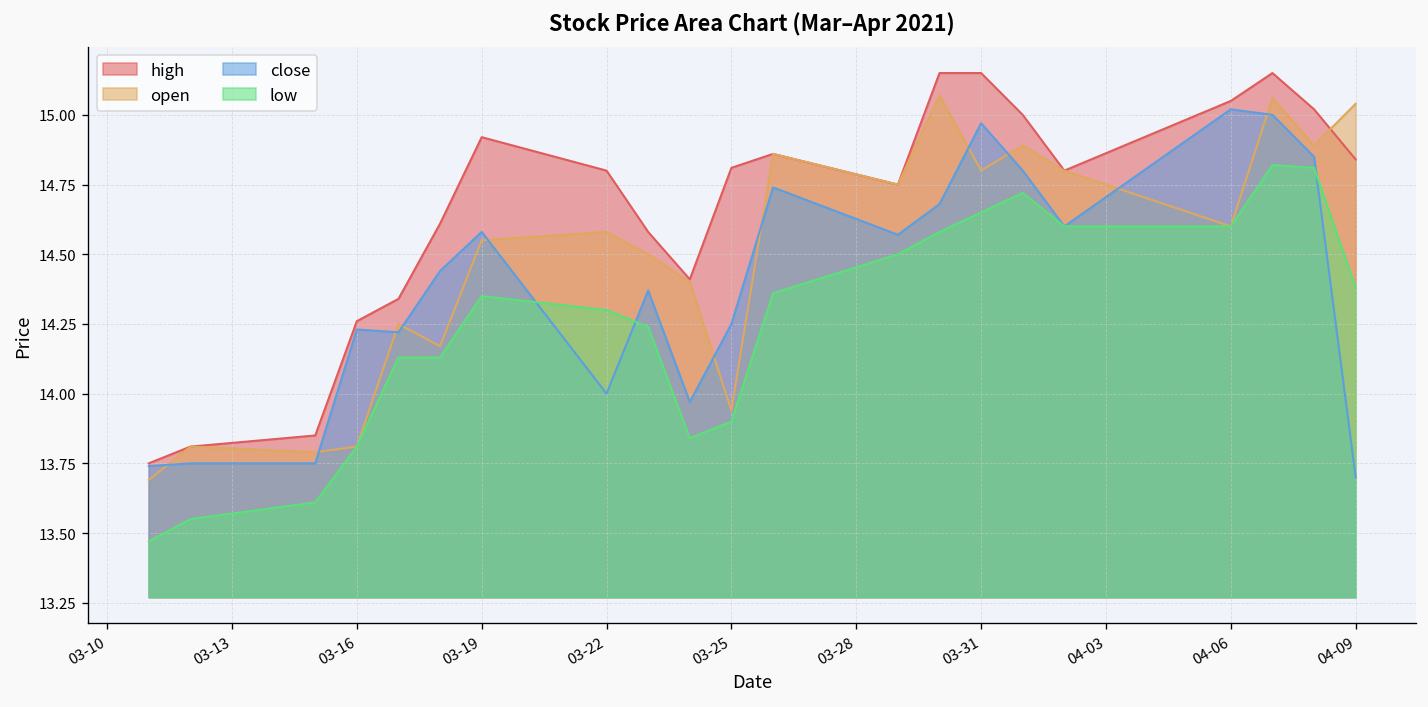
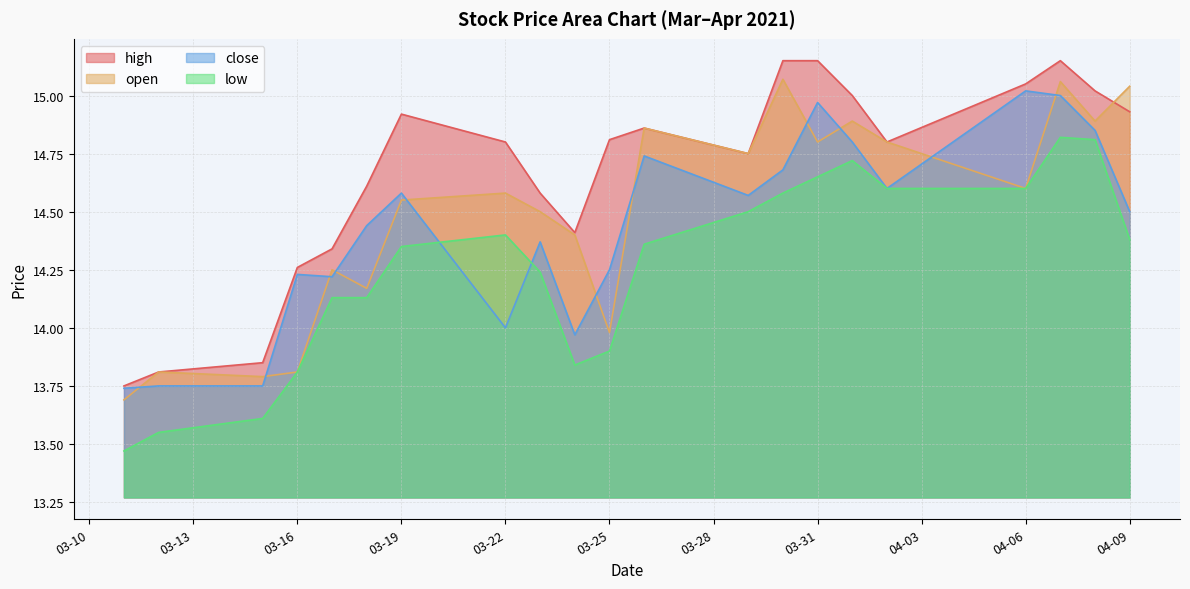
  {
    "high": {
      "03-16": 14.26,
      "03-19": 14.92,
      "03-22": 14.80,
      "03-25": 14.81,
      "03-31": 15.15,
      "04-06": 15.05,
-     "04-09": 14.84
+     "04-09": 14.93
    },
    "open": {
      "03-19": 14.55,
      "03-22": 14.58,
-     "03-25": 13.94,
+     "03-25": 13.98,
      "03-31": 14.80,
      "04-09": 15.04
    },
    "close": {
      "03-16": 14.23,
      "03-19": 14.58,
      "03-22": 14.0,
      "03-25": 14.25,
      "03-31": 14.97,
      "04-06": 15.02,
-     "04-09": 13.7
+     "04-09": 14.5
    },
    "low": {
      "03-19": 14.35,
-     "03-22": 14.3,
+     "03-22": 14.4,
      "03-25": 13.9,
      "03-31": 14.65,
      "04-09": 14.38
    }
  }
